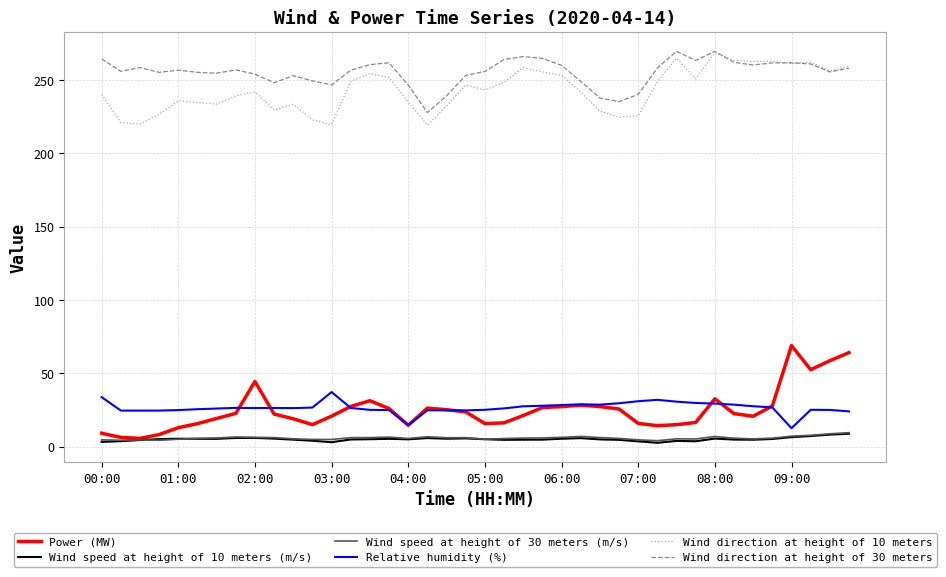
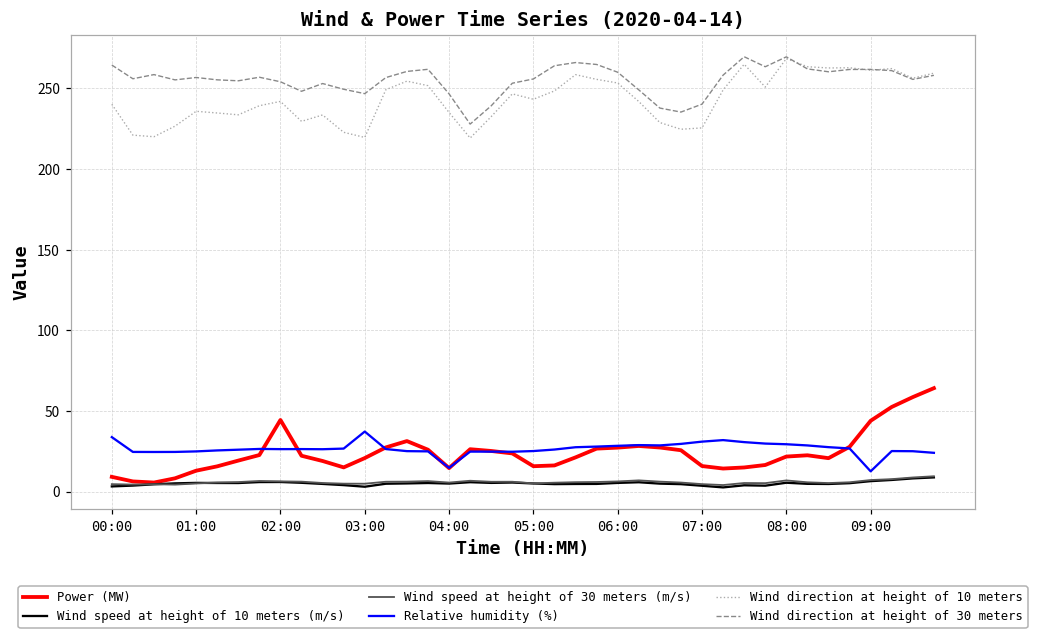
  {
    "Power (MW)": {
      "00:00": 9,
      "01:00": 13,
      "02:00": 44,
      "03:00": 21,
      "05:00": 16,
      "07:00": 16,
-     "08:00": 33,
-     "09:00": 69
+     "08:00": 22,
+     "09:00": 44
    },
    "Wind speed at height of 10 meters (m/s)": {
      "03:00": 3
    },
    "Wind speed at height of 30 meters (m/s)": {
      "03:00": 5
    },
    "Relative humidity (%)": {
      "00:00": 34,
      "01:00": 25,
      "02:00": 26,
      "03:00": 37,
      "05:00": 25,
      "07:00": 31,
      "08:00": 29,
      "09:00": 13
    }
  }
